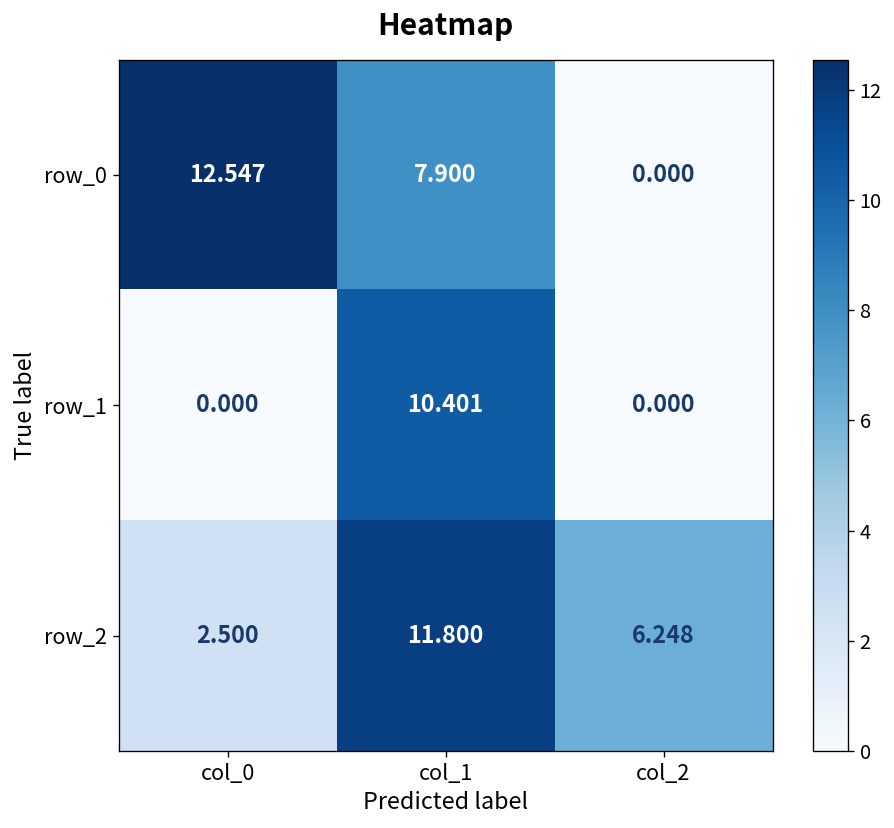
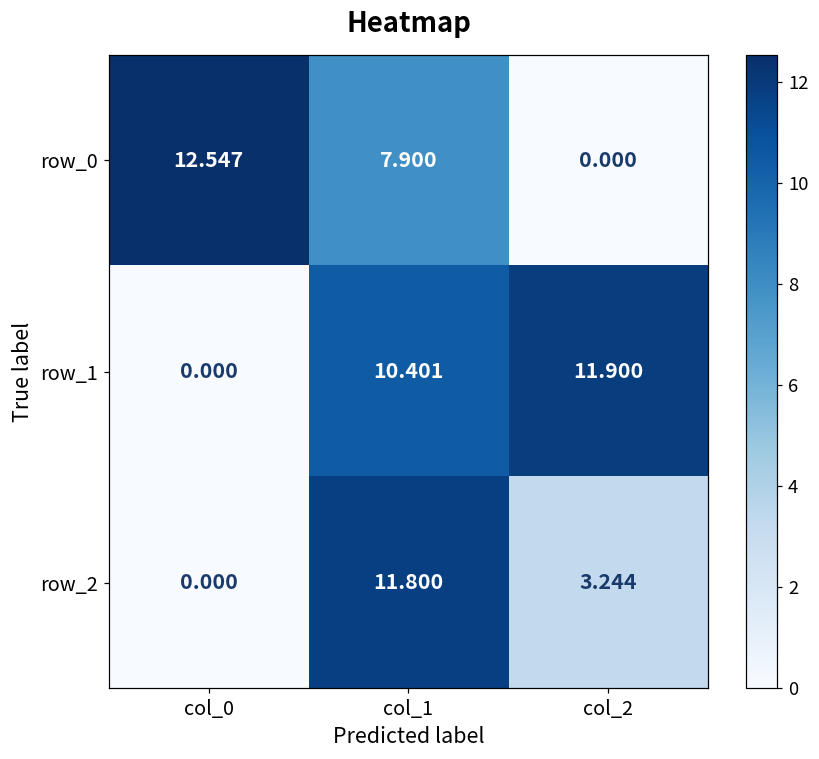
  {
    "row_0": {
      "col_0": 12.547,
      "col_1": 7.900,
      "col_2": 0.000
    },
    "row_1": {
      "col_0": 0.000,
      "col_1": 10.401,
-     "col_2": 0.000
+     "col_2": 11.900
    },
    "row_2": {
-     "col_0": 2.500,
+     "col_0": 0.000,
      "col_1": 11.800,
-     "col_2": 6.248
+     "col_2": 3.244
    }
  }
